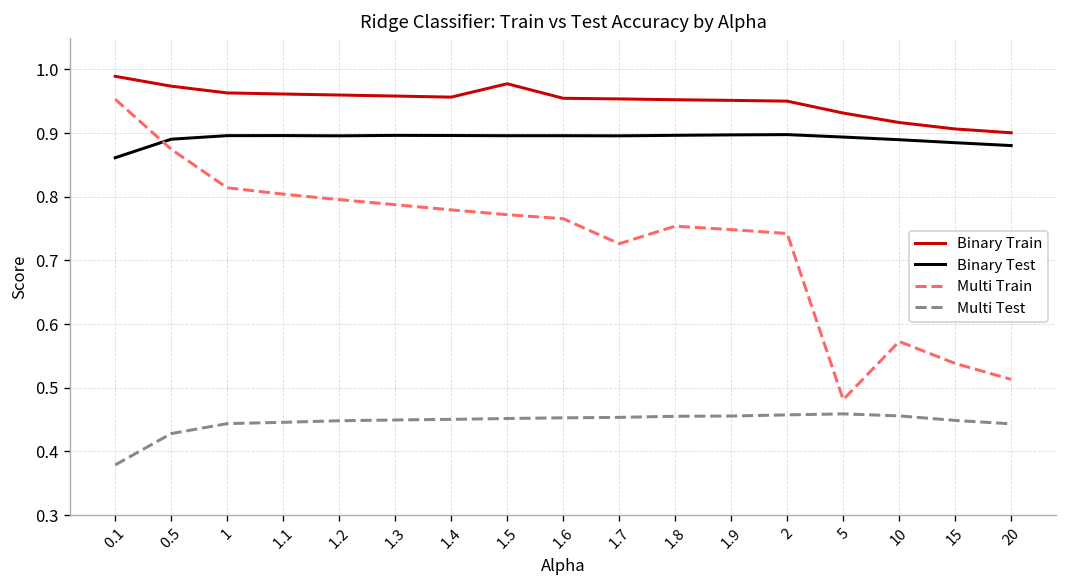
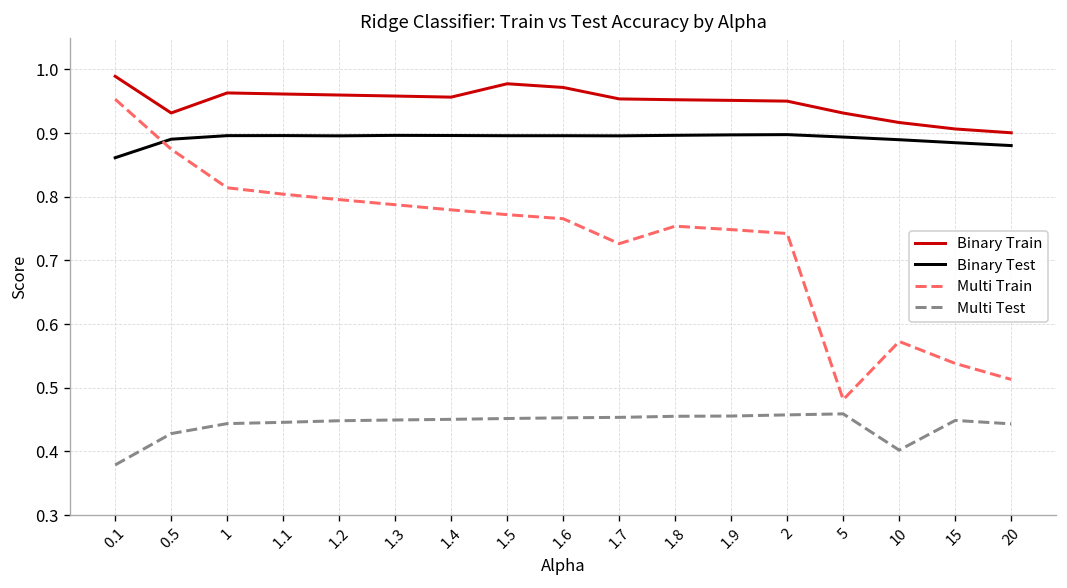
  {
    "Binary Train": {
      "0.1": 0.99,
-     "0.5": 0.97,
+     "0.5": 0.93,
      "1": 0.96,
      "1.1": 0.96,
      "1.2": 0.96,
      "1.3": 0.96,
      "1.4": 0.96,
      "1.5": 0.98,
-     "1.6": 0.95,
+     "1.6": 0.97,
      "1.7": 0.95,
      "1.8": 0.95,
      "1.9": 0.95,
      "2": 0.95,
      "5": 0.93,
      "10": 0.92,
      "15": 0.91,
      "20": 0.90
    },
    "Binary Test": {
      "0.1": 0.86,
      "0.5": 0.89,
      "1": 0.90,
      "1.1": 0.90,
      "1.2": 0.90,
      "1.3": 0.90,
      "1.4": 0.90,
      "1.5": 0.90,
      "1.6": 0.90,
      "1.7": 0.90,
      "1.8": 0.90,
      "1.9": 0.90,
      "2": 0.90,
      "5": 0.89,
      "10": 0.89,
      "15": 0.88,
      "20": 0.88
    },
    "Multi Train": {
      "0.1": 0.95,
      "0.5": 0.87,
      "1": 0.81,
      "1.1": 0.80,
      "1.2": 0.80,
      "1.3": 0.79,
      "1.4": 0.78,
      "1.5": 0.77,
      "1.6": 0.77,
      "1.7": 0.73,
      "1.8": 0.75,
      "1.9": 0.75,
      "2": 0.74,
      "5": 0.48,
      "10": 0.57,
      "15": 0.54,
      "20": 0.51
    },
    "Multi Test": {
      "0.1": 0.38,
      "0.5": 0.43,
      "1": 0.44,
      "1.1": 0.45,
      "1.2": 0.45,
      "1.3": 0.45,
      "1.4": 0.45,
      "1.5": 0.45,
      "1.6": 0.45,
      "1.7": 0.45,
      "1.8": 0.46,
      "1.9": 0.46,
      "2": 0.46,
      "5": 0.46,
-     "10": 0.46,
+     "10": 0.40,
      "15": 0.45,
      "20": 0.44
    }
  }
